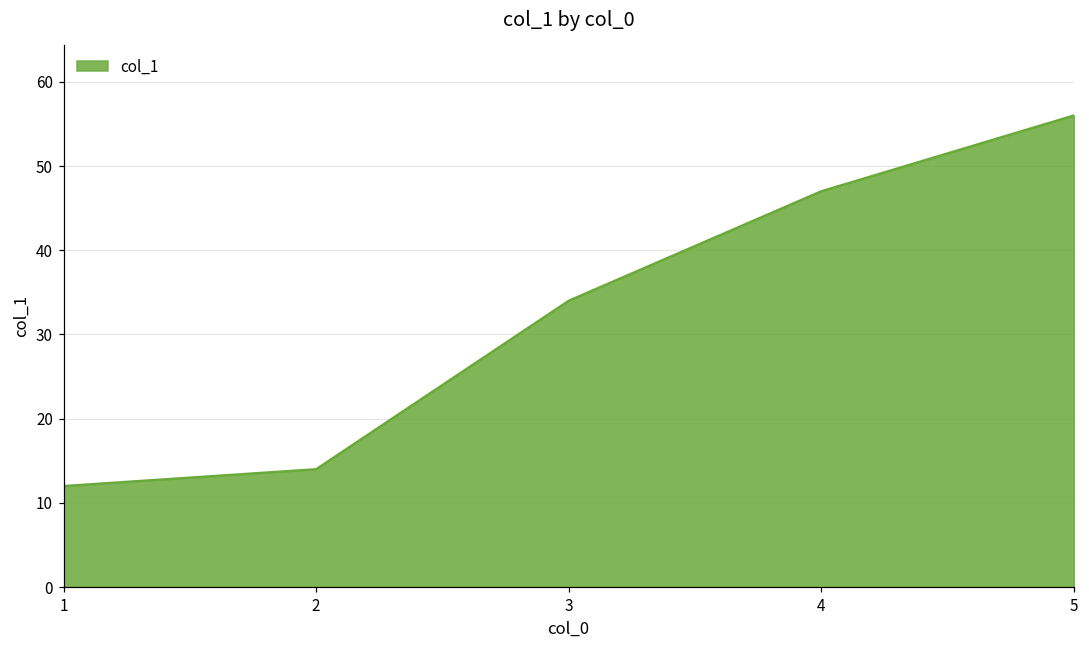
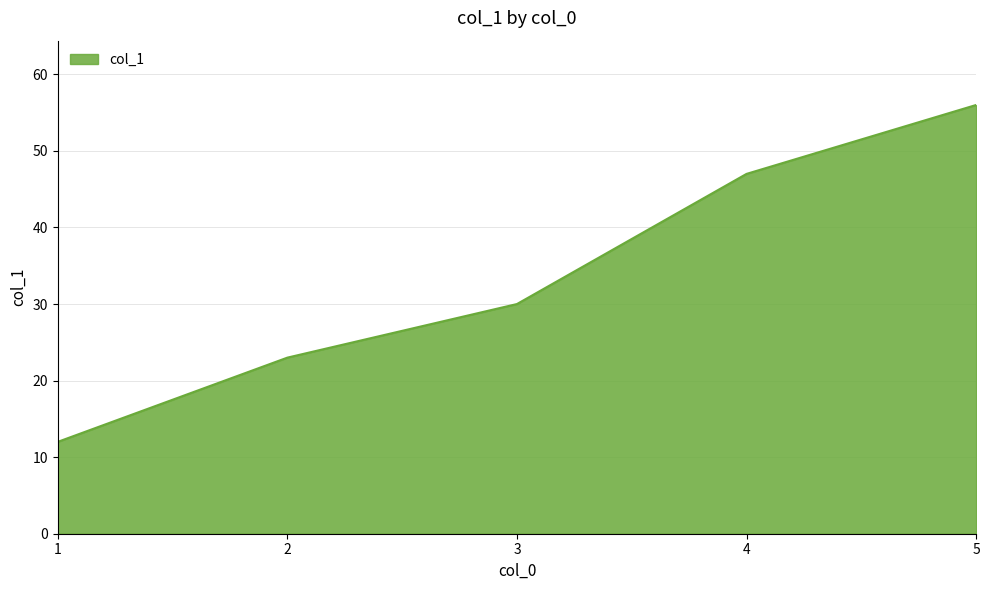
  {
    "1": 12,
-   "2": 14,
-   "3": 34,
+   "2": 23,
+   "3": 30,
    "4": 47,
    "5": 56
  }
